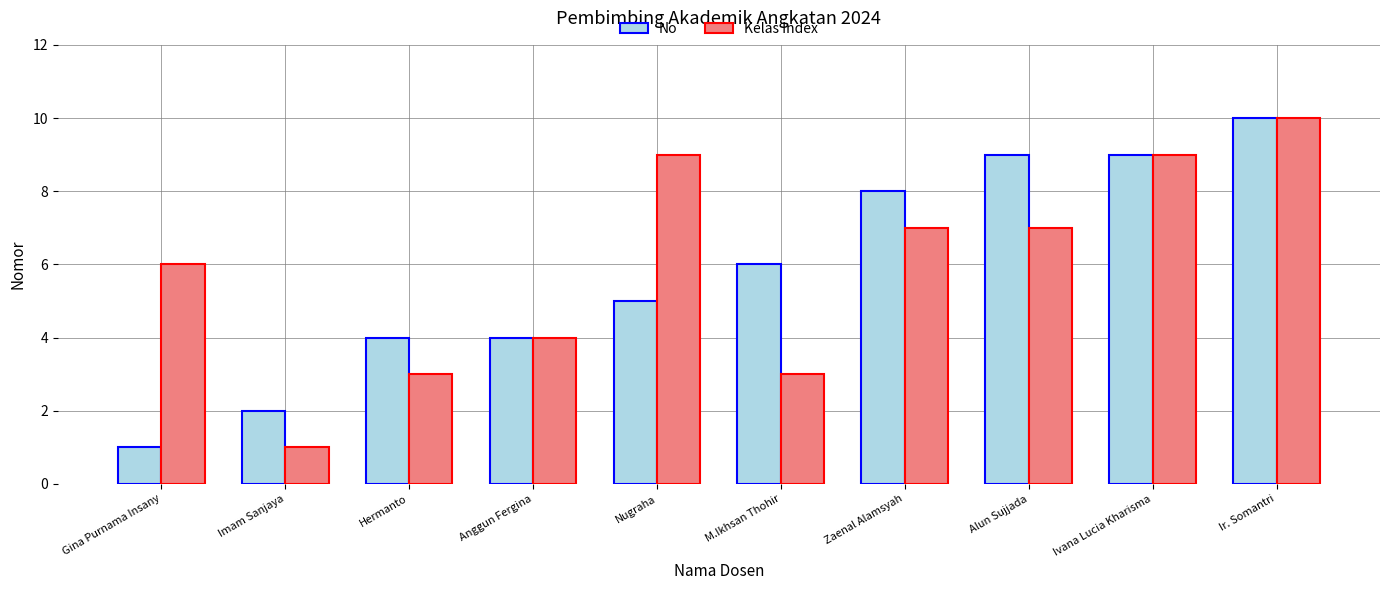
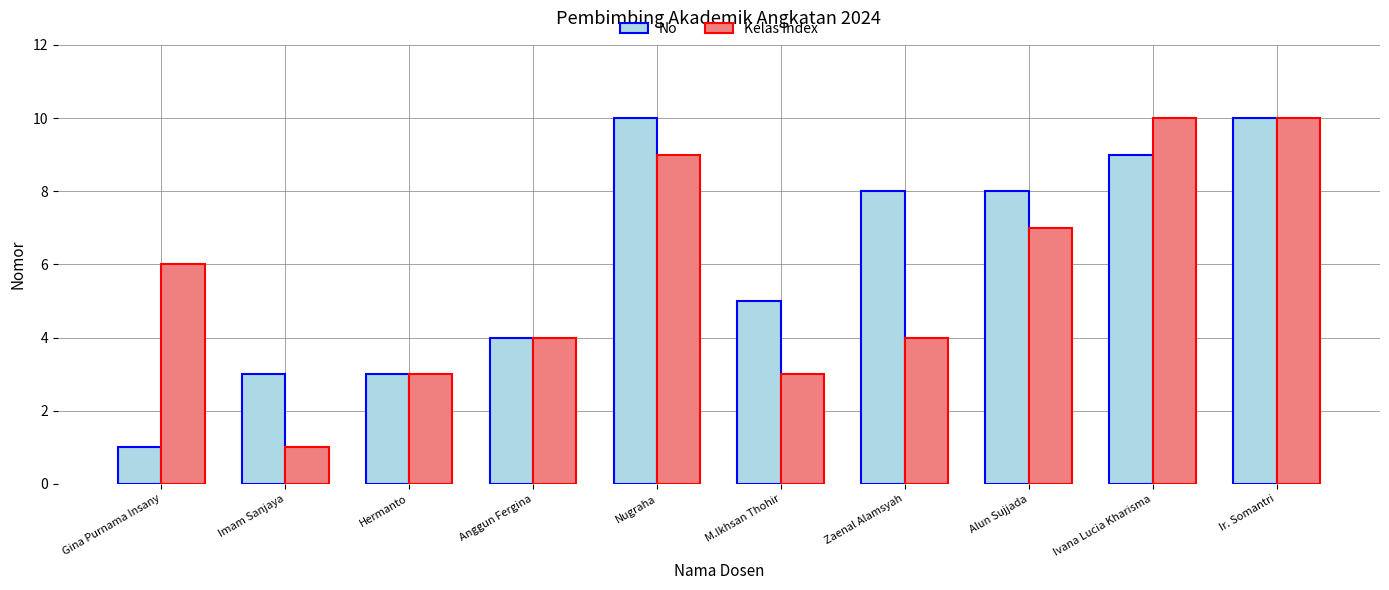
  {
    "No": {
      "Gina Purnama Insany": 1,
-     "Imam Sanjaya": 2,
-     "Hermanto": 4,
+     "Imam Sanjaya": 3,
+     "Hermanto": 3,
      "Anggun Fergina": 4,
-     "Nugraha": 5,
-     "M.Ikhsan Thohir": 6,
+     "Nugraha": 10,
+     "M.Ikhsan Thohir": 5,
      "Zaenal Alamsyah": 8,
-     "Alun Sujjada": 9,
+     "Alun Sujjada": 8,
      "Ivana Lucia Kharisma": 9,
      "Ir. Somantri": 10
    },
    "Kelas Index": {
      "Gina Purnama Insany": 6,
      "Imam Sanjaya": 1,
      "Hermanto": 3,
      "Anggun Fergina": 4,
      "Nugraha": 9,
      "M.Ikhsan Thohir": 3,
-     "Zaenal Alamsyah": 7,
+     "Zaenal Alamsyah": 4,
      "Alun Sujjada": 7,
-     "Ivana Lucia Kharisma": 9,
+     "Ivana Lucia Kharisma": 10,
      "Ir. Somantri": 10
    }
  }
